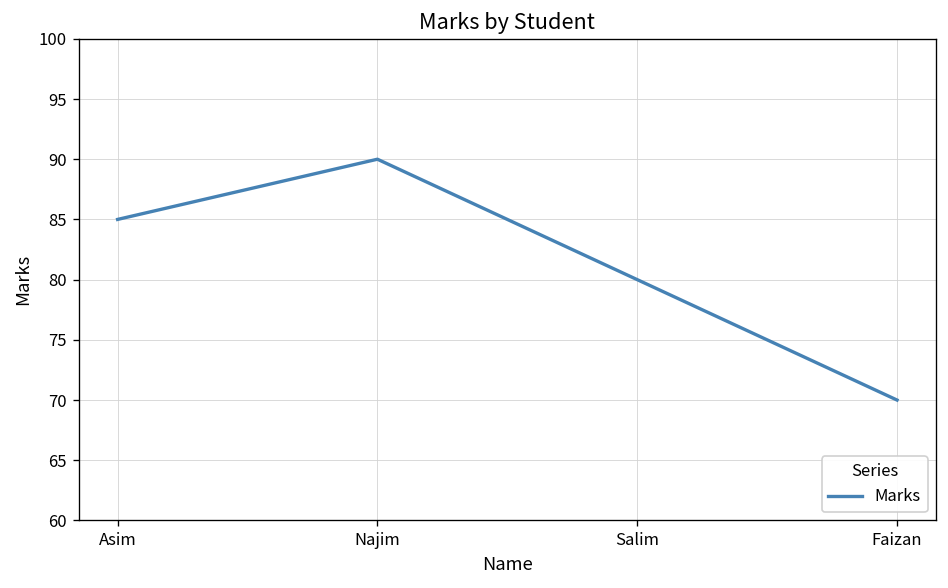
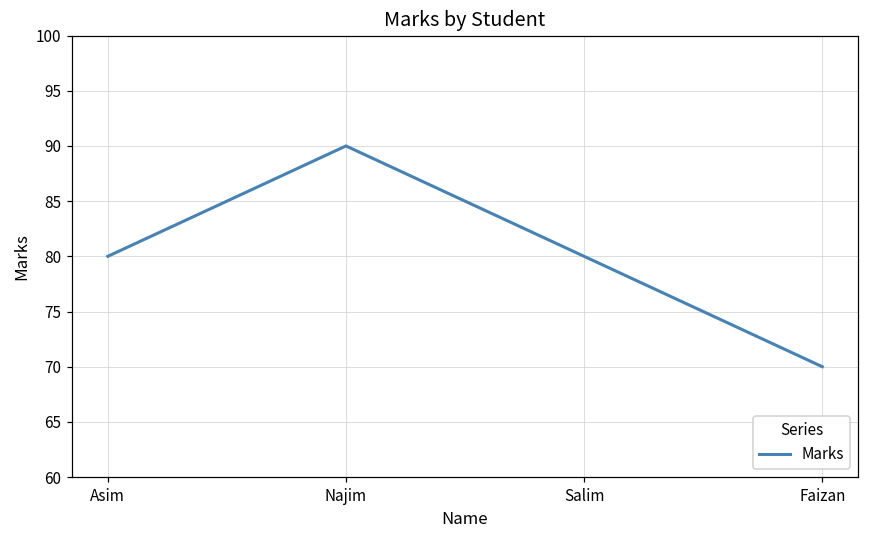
  {
-   "Asim": 85,
+   "Asim": 80,
    "Najim": 90,
    "Salim": 80,
    "Faizan": 70
  }
